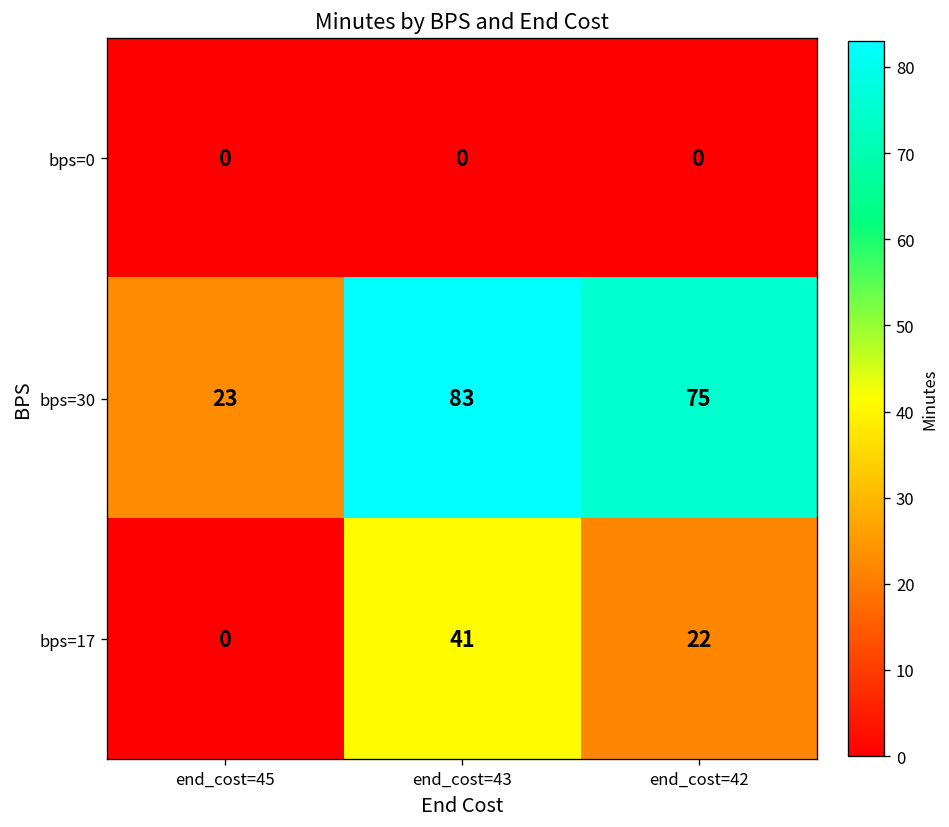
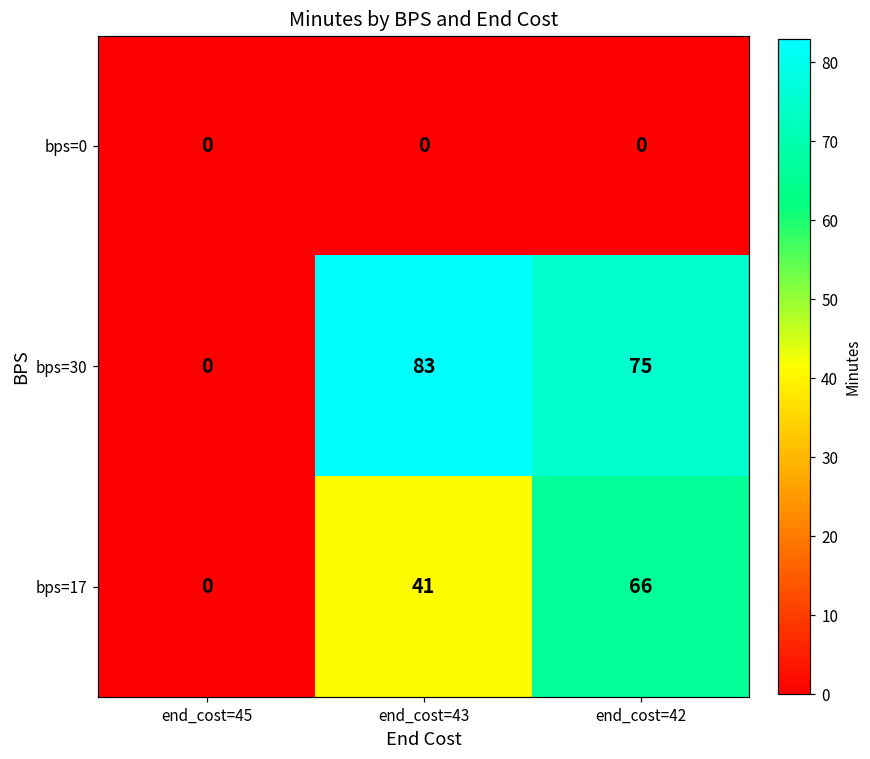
  {
    "bps=0": {
      "end_cost=45": 0,
      "end_cost=43": 0,
      "end_cost=42": 0
    },
    "bps=30": {
-     "end_cost=45": 23,
+     "end_cost=45": 0,
      "end_cost=43": 83,
      "end_cost=42": 75
    },
    "bps=17": {
      "end_cost=45": 0,
      "end_cost=43": 41,
-     "end_cost=42": 22
+     "end_cost=42": 66
    }
  }
